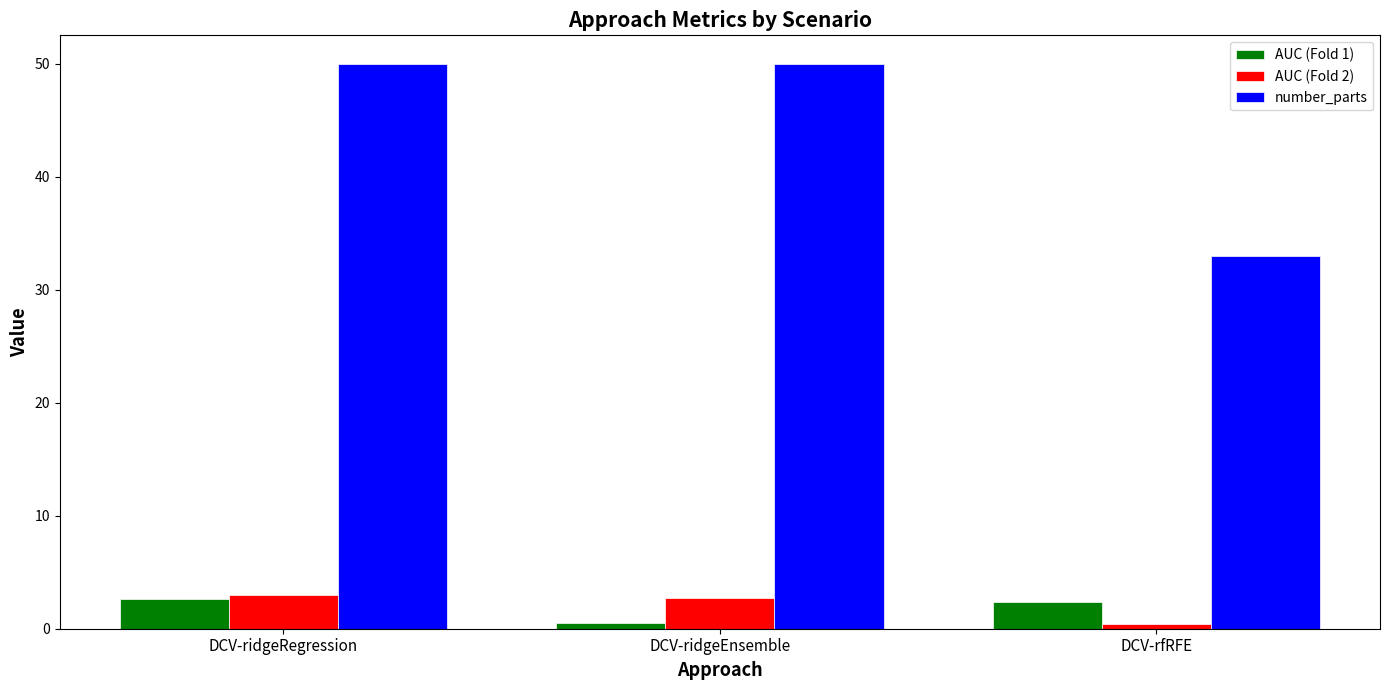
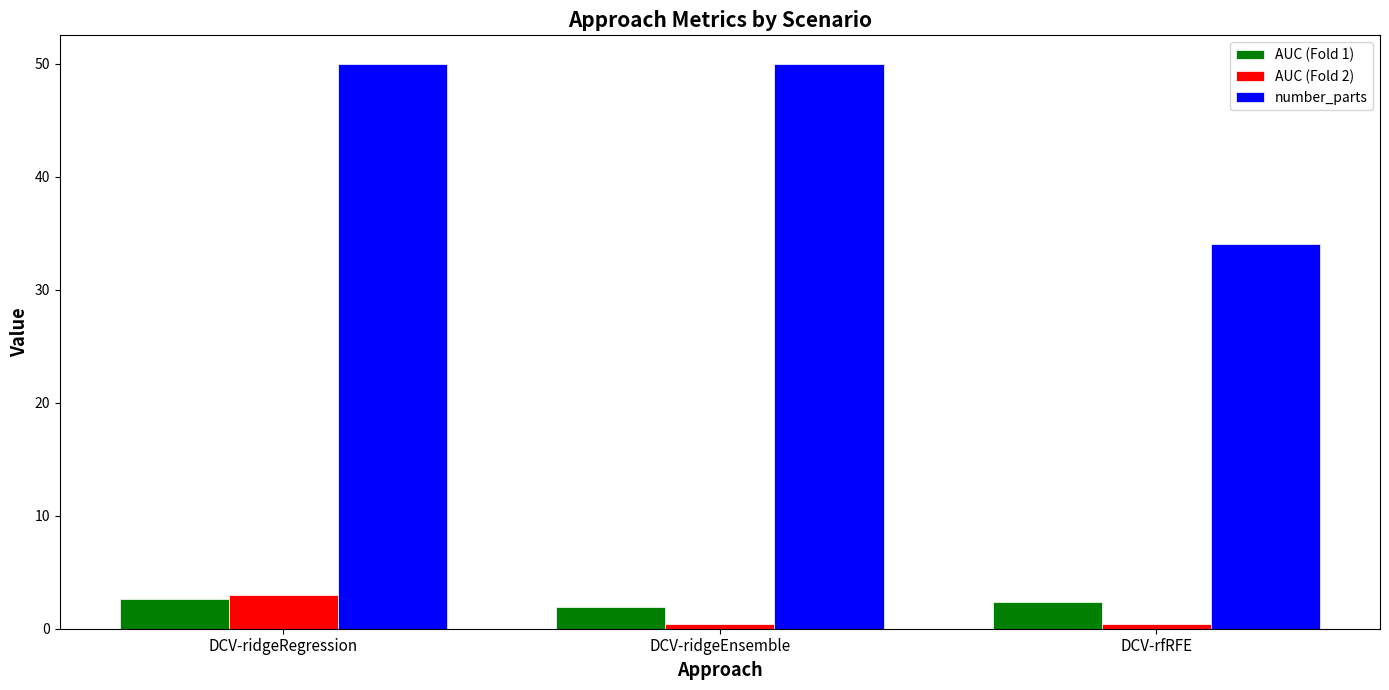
  {
    "AUC (Fold 1)": {
      "DCV-ridgeRegression": 2.7,
-     "DCV-ridgeEnsemble": 0.5,
+     "DCV-ridgeEnsemble": 1.9,
      "DCV-rfRFE": 2.3
    },
    "AUC (Fold 2)": {
      "DCV-ridgeRegression": 3.0,
-     "DCV-ridgeEnsemble": 2.7,
+     "DCV-ridgeEnsemble": 0.4,
      "DCV-rfRFE": 0.4
    },
    "number_parts": {
      "DCV-ridgeRegression": 50,
      "DCV-ridgeEnsemble": 50,
-     "DCV-rfRFE": 33
+     "DCV-rfRFE": 34
    }
  }
